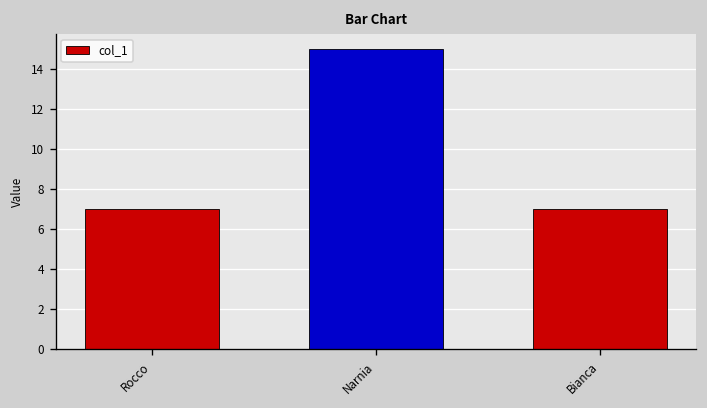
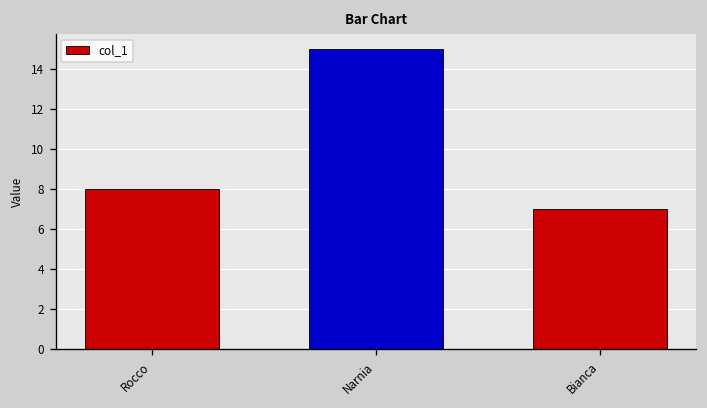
  {
-   "Rocco": 7,
+   "Rocco": 8,
    "Narnia": 15,
    "Bianca": 7
  }
